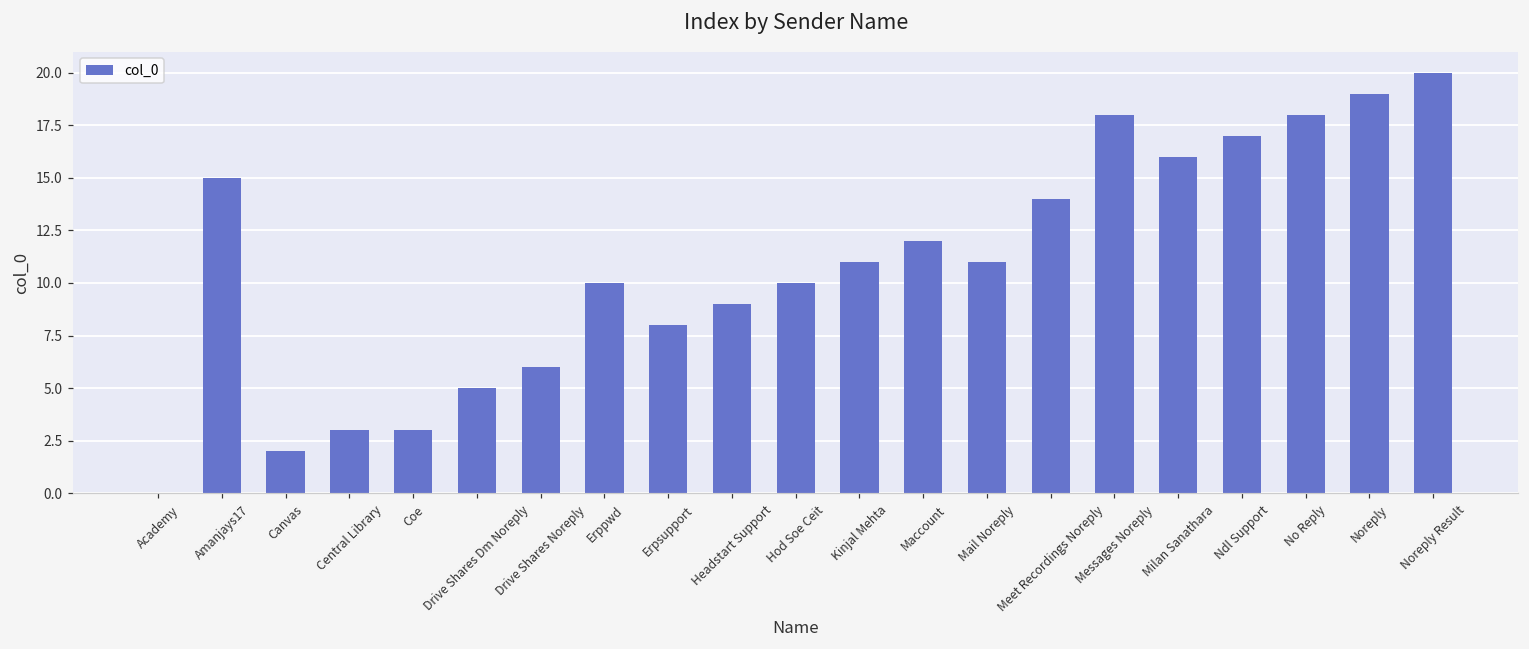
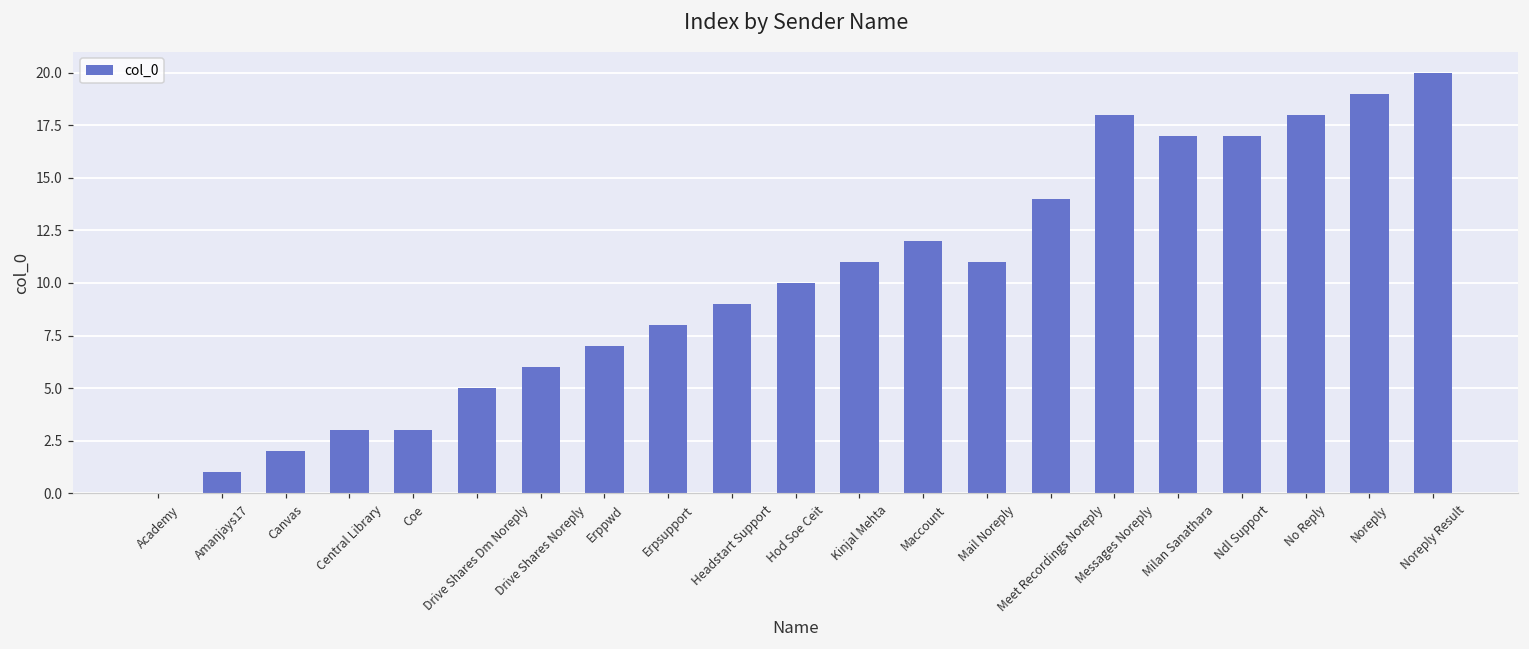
  {
    "Academy": 0,
-   "Amanjays17": 15,
+   "Amanjays17": 1,
    "Canvas": 2,
    "Central Library": 3,
    "Coe": 3,
    "Drive Shares Dm Noreply": 5,
    "Drive Shares Noreply": 6,
-   "Erppwd": 10,
+   "Erppwd": 7,
    "Erpsupport": 8,
    "Headstart Support": 9,
    "Hod Soe Ceit": 10,
    "Kinjal Mehta": 11,
    "Maccount": 12,
    "Mail Noreply": 11,
    "Meet Recordings Noreply": 14,
    "Messages Noreply": 18,
-   "Milan Sanathara": 16,
+   "Milan Sanathara": 17,
    "Ndl Support": 17,
    "No Reply": 18,
    "Noreply": 19,
    "Noreply Result": 20
  }
